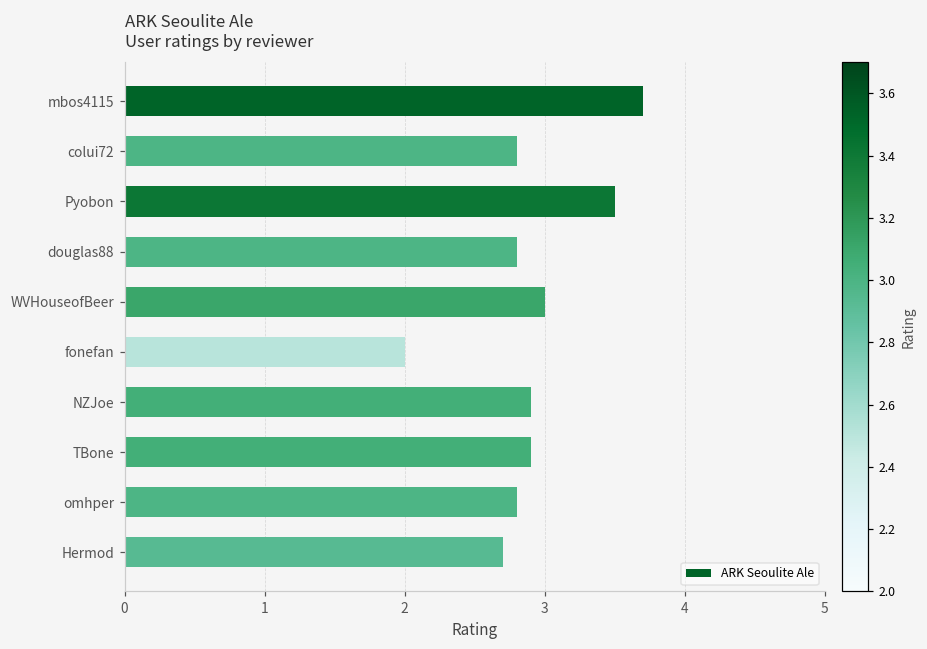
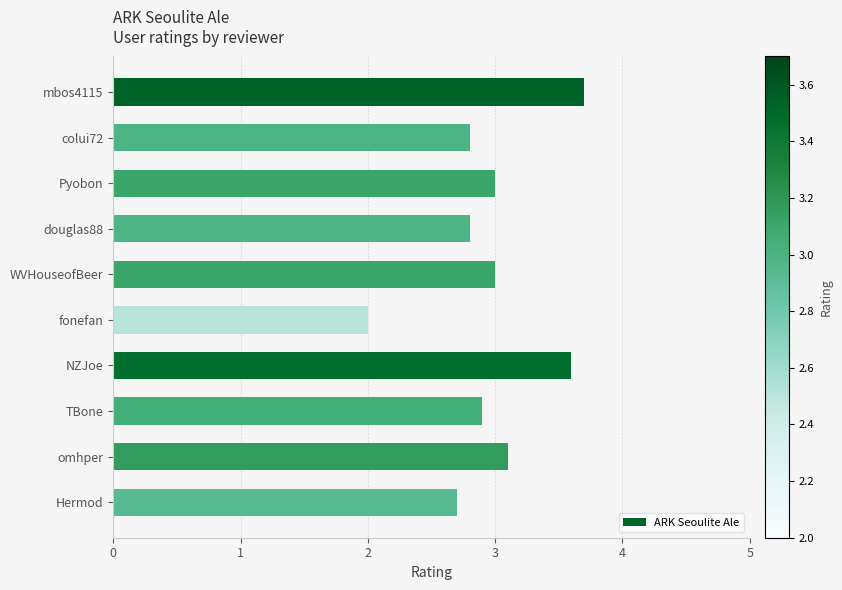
  {
    "mbos4115": 3.7,
    "colui72": 2.8,
-   "Pyobon": 3.5,
+   "Pyobon": 3.0,
    "douglas88": 2.8,
    "WVHouseofBeer": 3.0,
    "fonefan": 2.0,
-   "NZJoe": 2.9,
+   "NZJoe": 3.6,
    "TBone": 2.9,
-   "omhper": 2.8,
+   "omhper": 3.1,
    "Hermod": 2.7
  }
